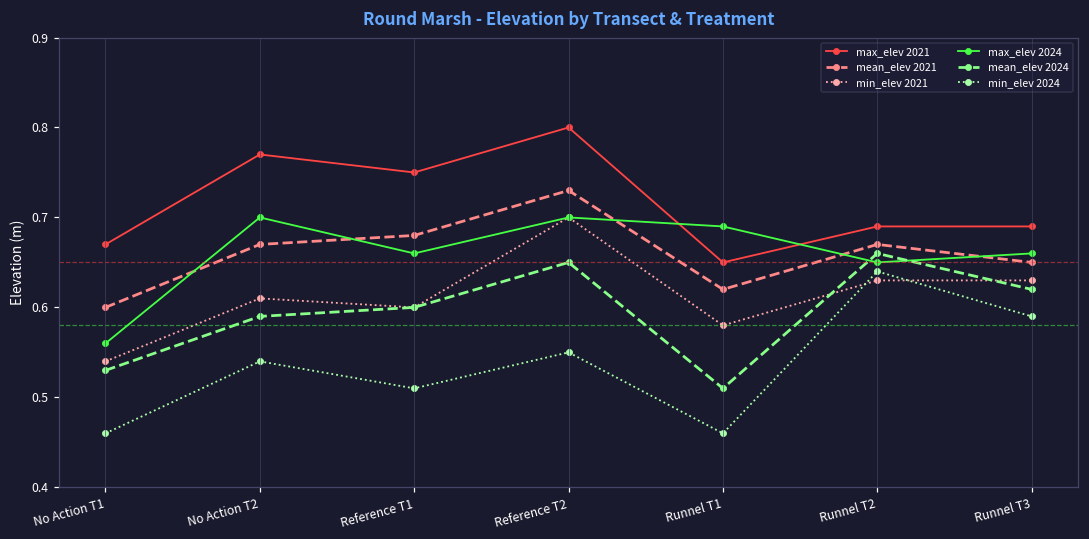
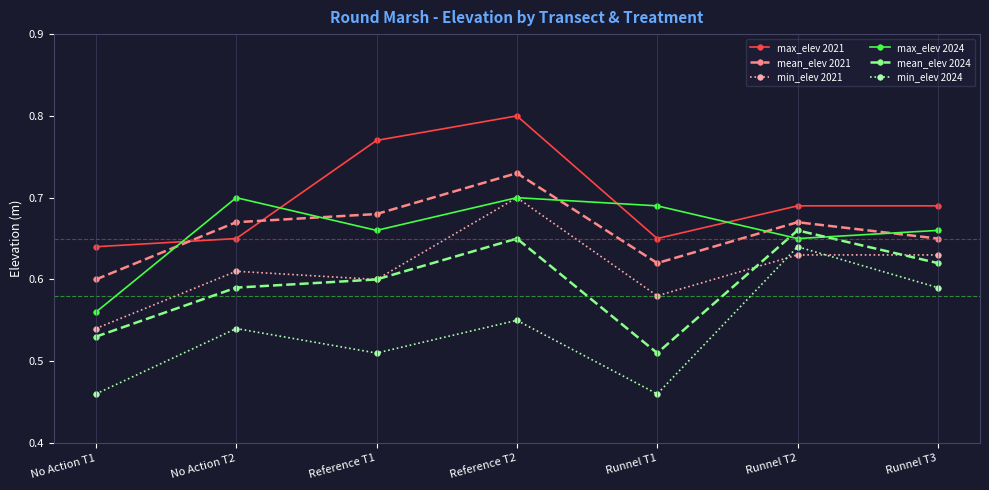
  {
    "max_elev 2021": {
-     "No Action T1": 0.67,
-     "No Action T2": 0.77,
-     "Reference T1": 0.75,
+     "No Action T1": 0.64,
+     "No Action T2": 0.65,
+     "Reference T1": 0.77,
      "Reference T2": 0.80,
      "Runnel T1": 0.65,
      "Runnel T2": 0.69,
      "Runnel T3": 0.69
    },
    "max_elev 2024": {
      "No Action T1": 0.56,
      "No Action T2": 0.70,
      "Reference T1": 0.66,
      "Runnel T1": 0.69,
      "Runnel T2": 0.65,
      "Runnel T3": 0.66
    }
  }
